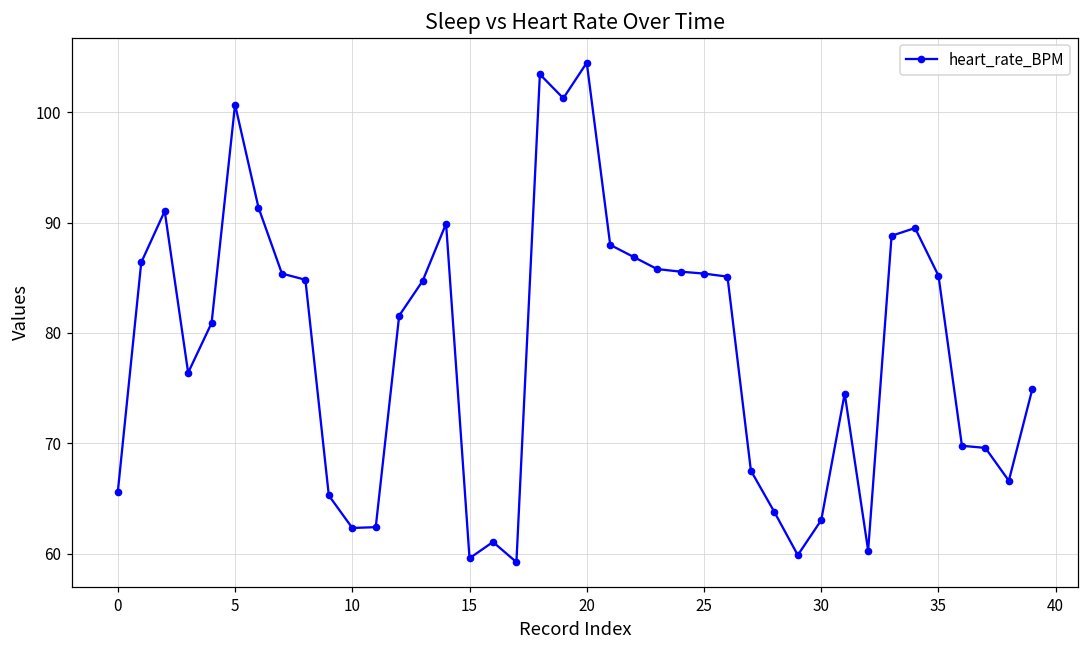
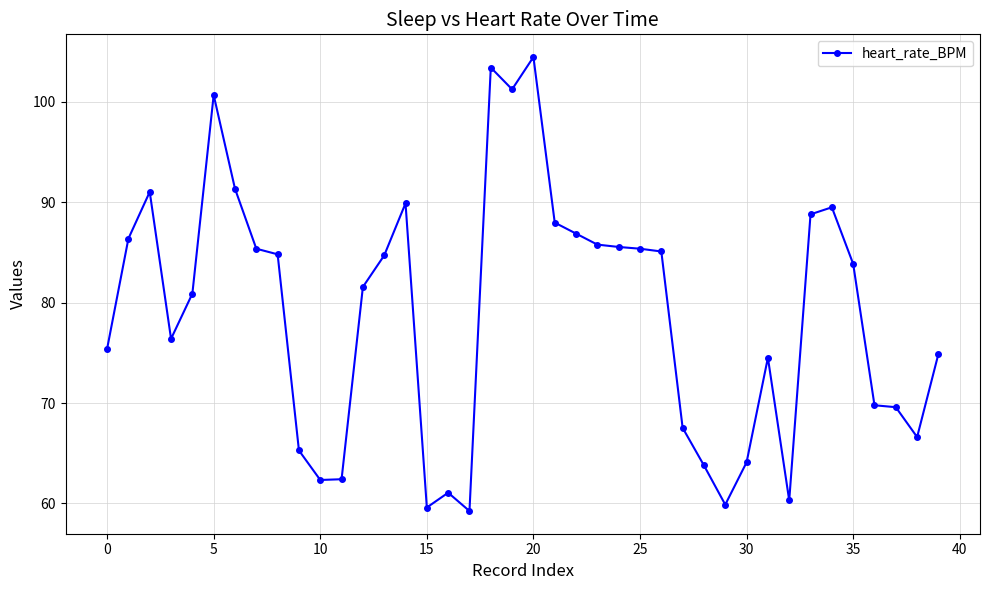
  {
-   "0": 65.6,
+   "0": 75.4,
    "5": 100.7,
    "10": 62.3,
    "15": 59.6,
    "20": 104.5,
    "25": 85.4,
-   "30": 63.1,
-   "35": 85.2
+   "30": 64.1,
+   "35": 83.9
  }
